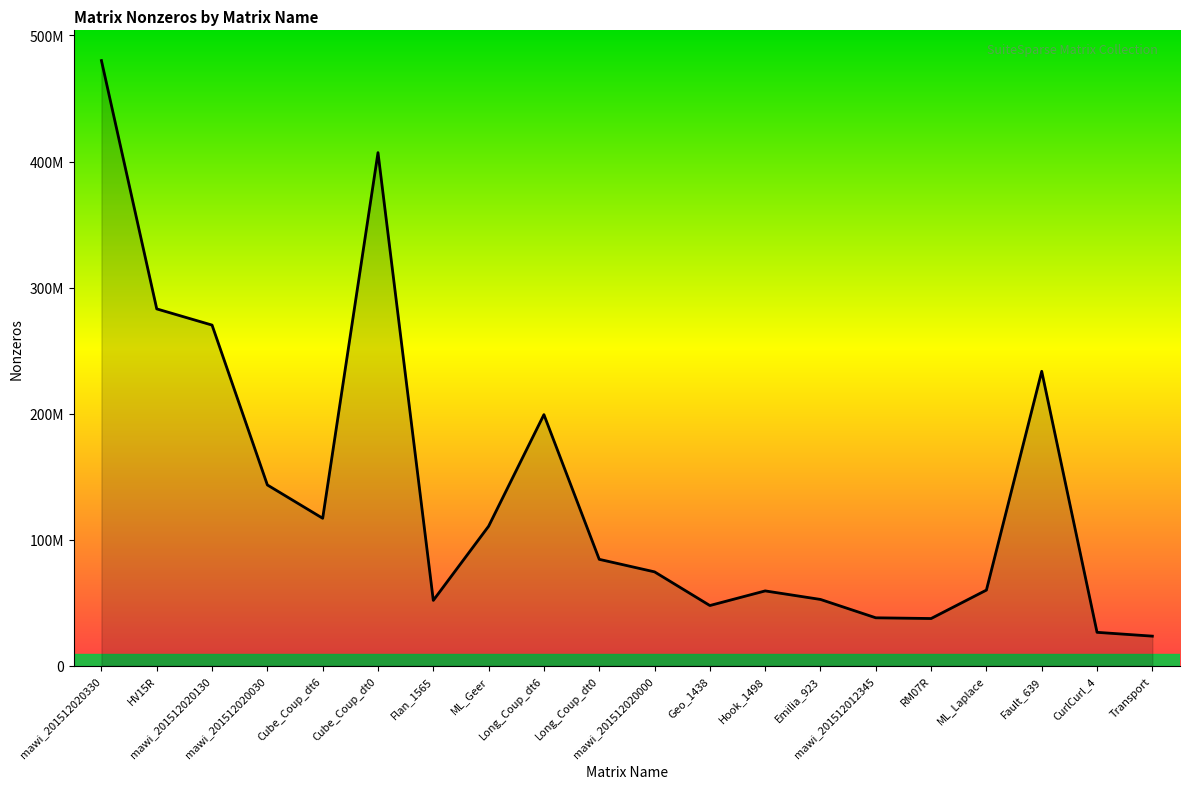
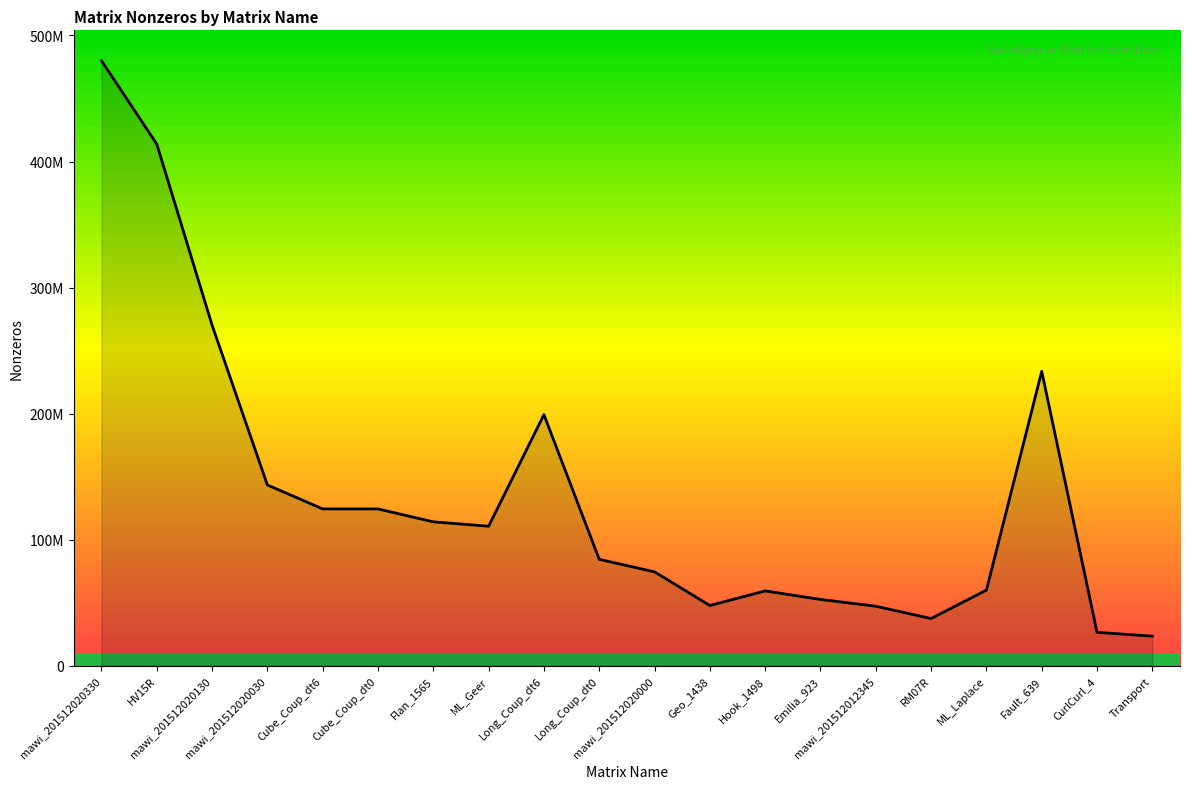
  {
    "mawi_201512020330": 480000000,
-   "HV15R": 283000000,
+   "HV15R": 414000000,
    "mawi_201512020130": 270000000,
    "mawi_201512020030": 143000000,
-   "Cube_Coup_dt6": 117000000,
-   "Cube_Coup_dt0": 407000000,
-   "Flan_1565": 52000000,
+   "Cube_Coup_dt6": 124000000,
+   "Cube_Coup_dt0": 124000000,
+   "Flan_1565": 114000000,
    "ML_Geer": 111000000,
    "Long_Coup_dt6": 199000000,
    "Long_Coup_dt0": 84000000,
    "mawi_201512020000": 74000000,
    "Geo_1438": 48000000,
    "Hook_1498": 59000000,
    "Emilia_923": 53000000,
-   "mawi_201512012345": 38000000,
+   "mawi_201512012345": 47000000,
    "RM07R": 37000000,
    "ML_Laplace": 60000000,
    "Fault_639": 234000000,
    "CurlCurl_4": 27000000,
    "Transport": 23000000
  }
